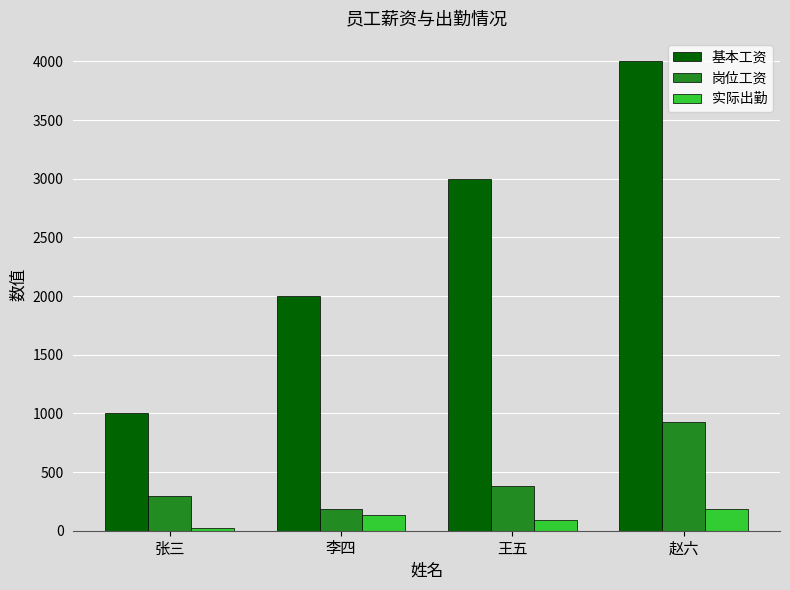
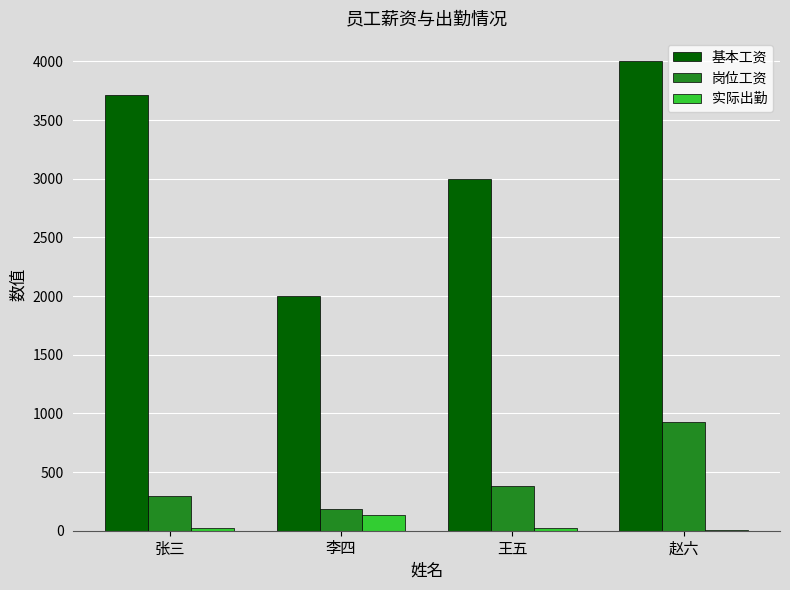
  {
    "基本工资": {
-     "张三": 1000,
+     "张三": 3720,
      "李四": 2000,
      "王五": 3000,
      "赵六": 4000
    },
    "岗位工资": {
      "张三": 300,
      "李四": 190,
      "王五": 380,
      "赵六": 930
    },
    "实际出勤": {
      "李四": 140,
-     "王五": 90,
-     "赵六": 190
+     "王五": 20,
+     "赵六": 10
    }
  }
